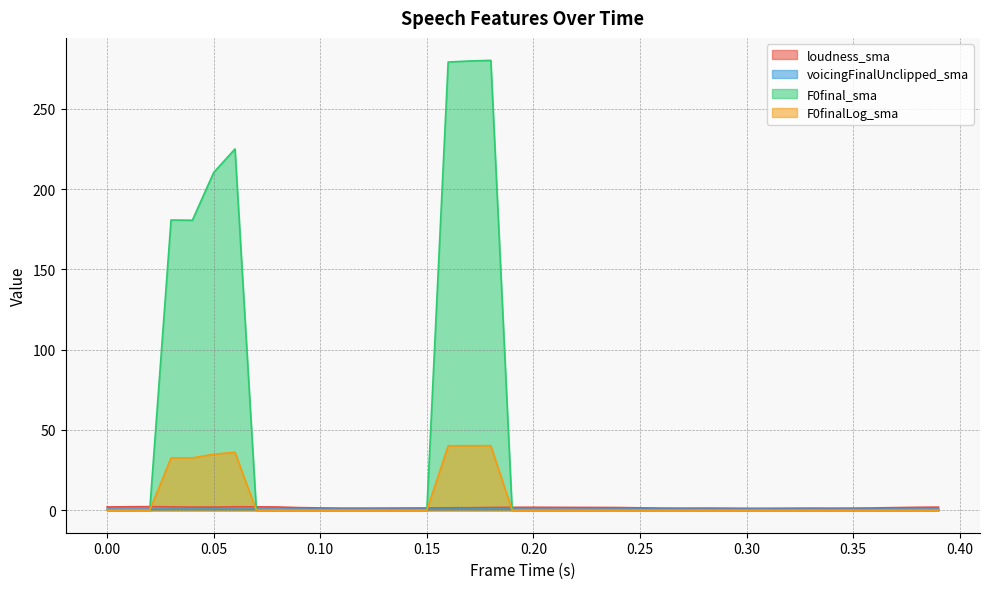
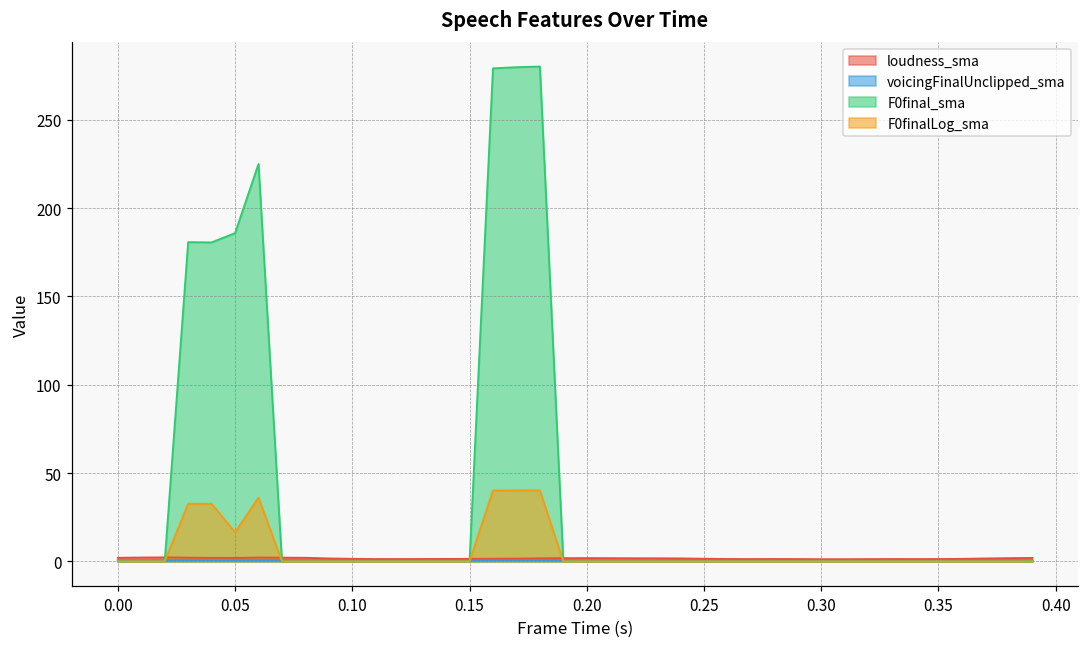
  {
    "F0final_sma": {
-     "0.05": 210
+     "0.05": 186
    },
    "F0finalLog_sma": {
-     "0.05": 35
+     "0.05": 16
    }
  }
